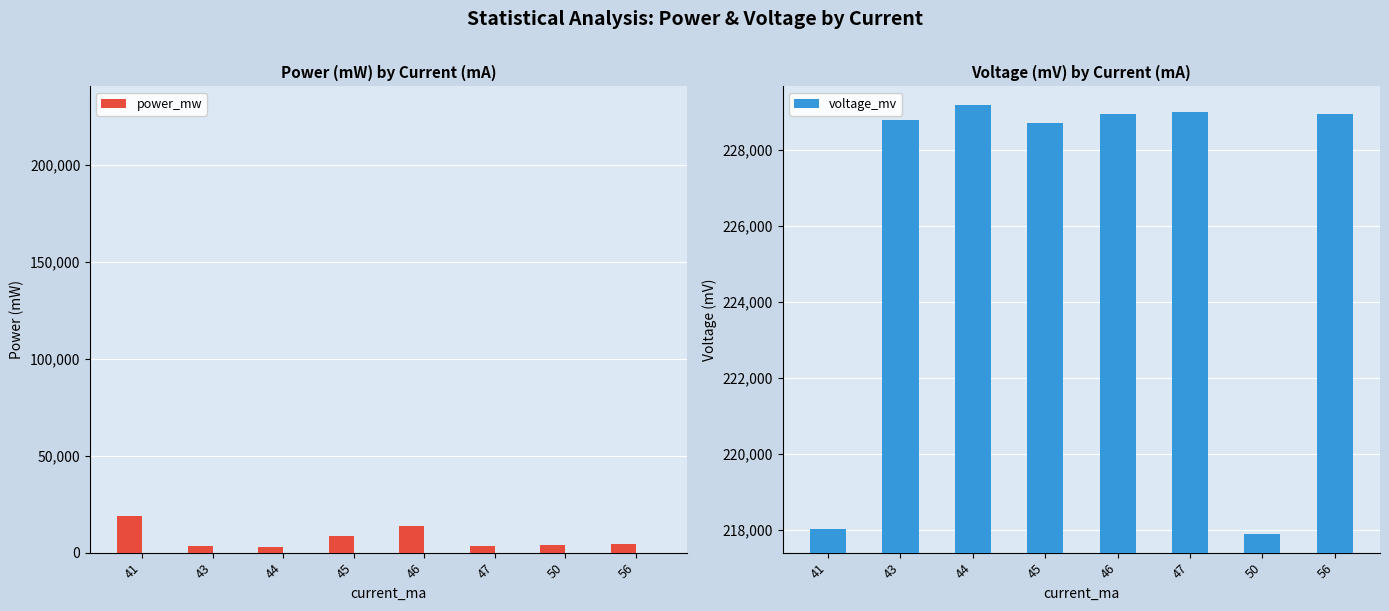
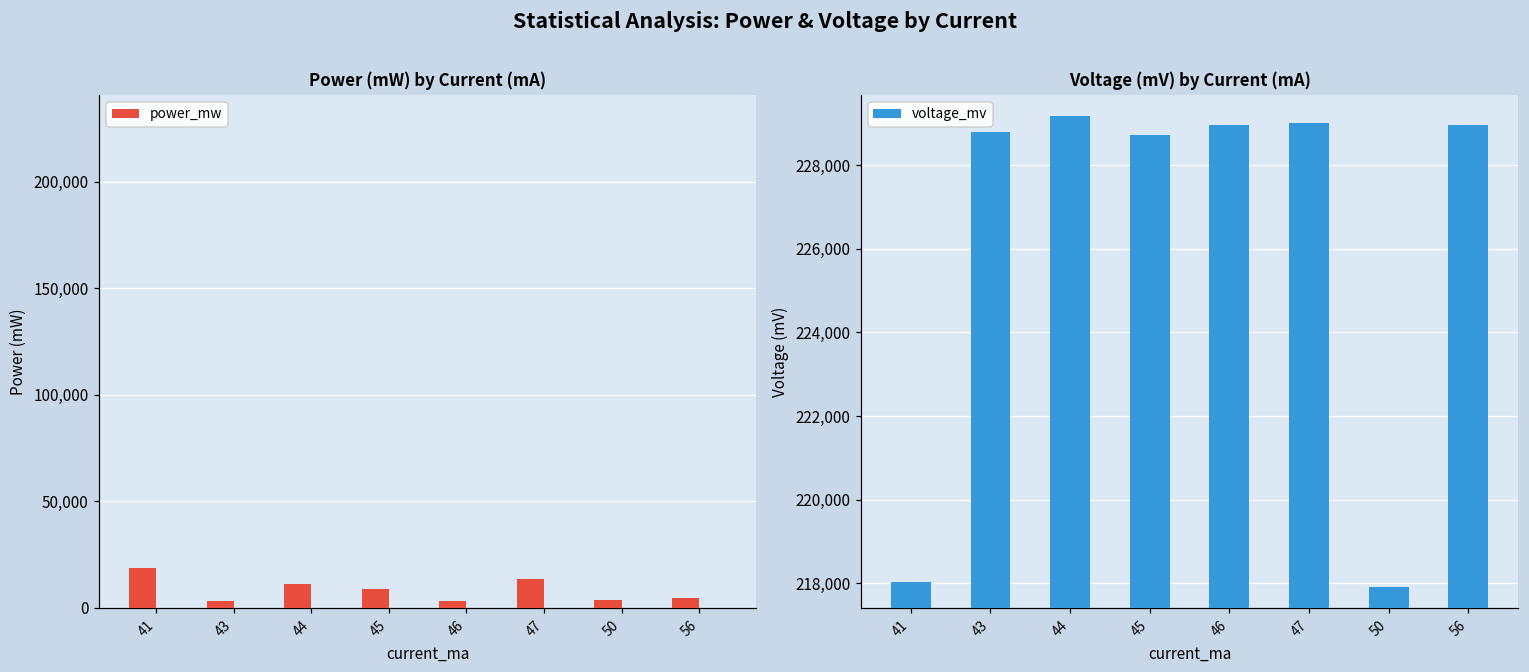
  {
    "Power (mW) by Current (mA)": {
      "power_mw": {
        "41": "19,000",
        "43": "3,000",
-       "44": "3,000",
+       "44": "11,000",
        "45": "9,000",
-       "46": "14,000",
-       "47": "3,000",
+       "46": "3,000",
+       "47": "13,000",
        "50": "4,000",
        "56": "4,000"
      },
      "voltage_mv": {
        "41": "218,000",
        "43": "229,000",
        "44": "229,000",
        "45": "229,000",
        "46": "229,000",
        "47": "229,000",
        "50": "218,000",
        "56": "229,000"
      }
    },
    "Voltage (mV) by Current (mA)": {
      "41": "218,000",
      "43": "228,800",
      "44": "229,200",
      "45": "228,700",
      "46": "229,000",
      "47": "229,000",
      "50": "217,900",
      "56": "228,900"
    }
  }
